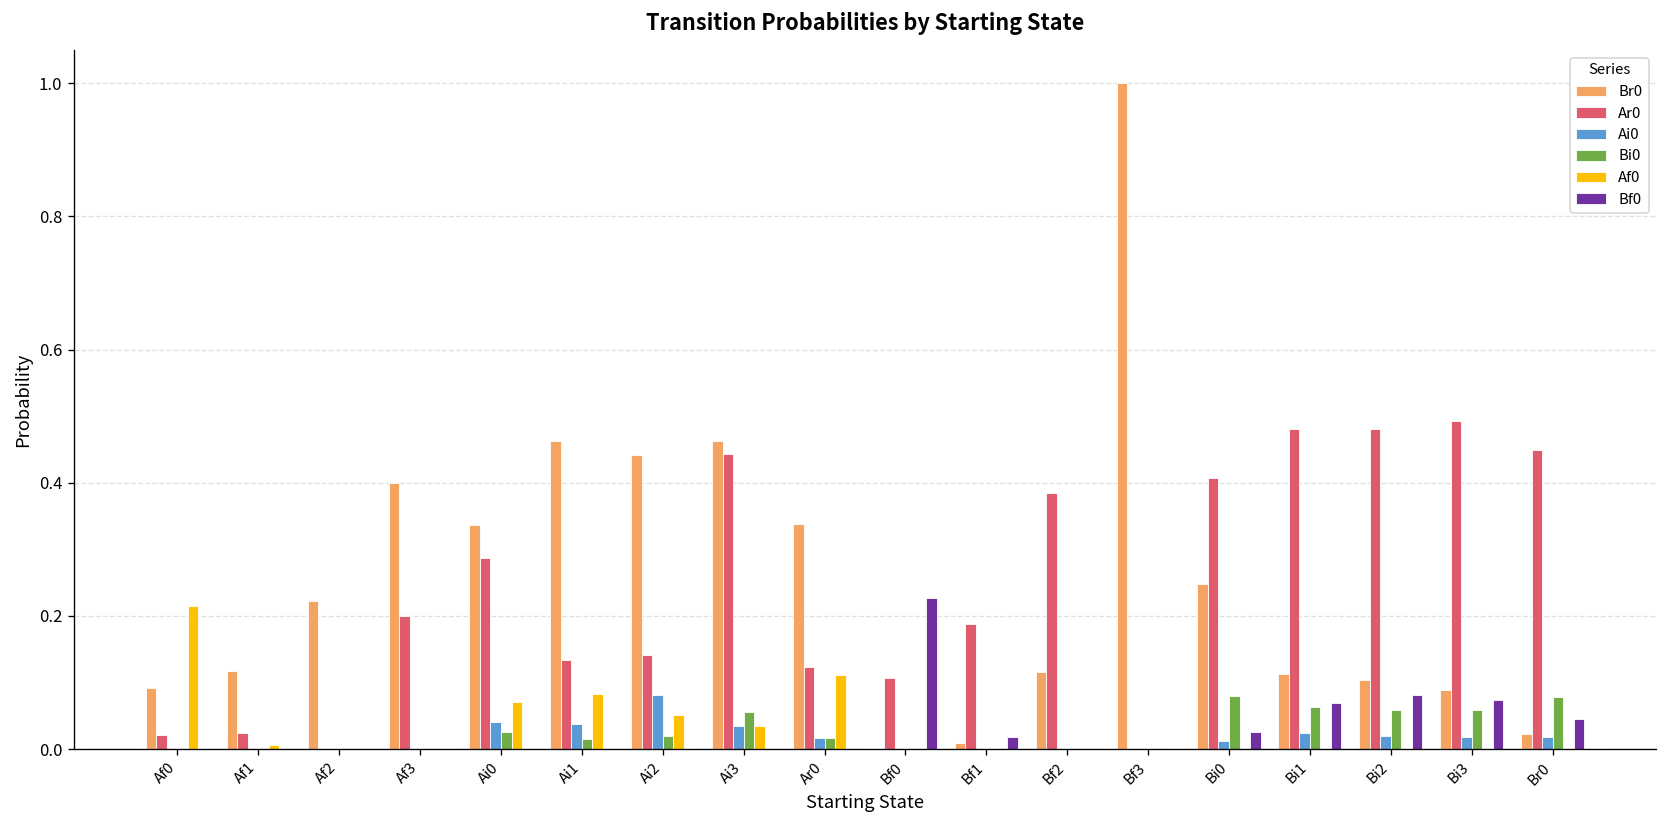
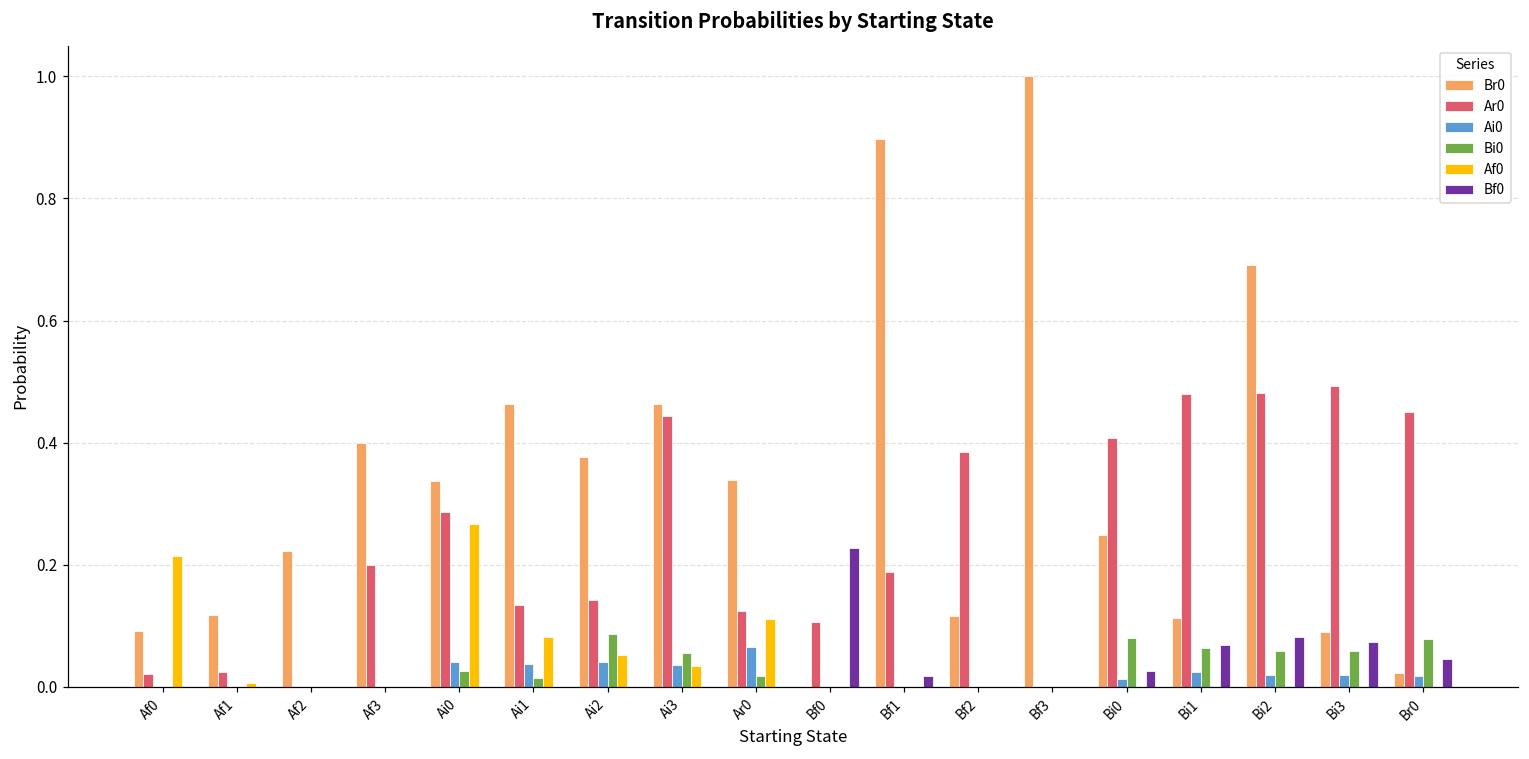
  {
    "Br0": {
      "Af0": 0.09,
      "Af1": 0.12,
      "Af2": 0.22,
      "Af3": 0.40,
      "Ai0": 0.34,
      "Ai1": 0.46,
-     "Ai2": 0.44,
+     "Ai2": 0.38,
      "Ai3": 0.46,
      "Ar0": 0.34,
      "Bf0": 0.00,
-     "Bf1": 0.01,
+     "Bf1": 0.90,
      "Bf2": 0.12,
      "Bf3": 1.00,
      "Bi0": 0.25,
      "Bi1": 0.11,
-     "Bi2": 0.10,
+     "Bi2": 0.69,
      "Bi3": 0.09,
      "Br0": 0.02
    },
    "Ar0": {
      "Af0": 0.02,
      "Af1": 0.02,
      "Af2": 0.00,
      "Af3": 0.20,
      "Ai0": 0.29,
      "Ai1": 0.13,
      "Ai2": 0.14,
      "Ai3": 0.44,
      "Ar0": 0.12,
      "Bf0": 0.11,
      "Bf1": 0.19,
      "Bf2": 0.38,
      "Bf3": 0.00,
      "Bi0": 0.41,
      "Bi1": 0.48,
      "Bi2": 0.48,
      "Bi3": 0.49,
      "Br0": 0.45
    },
    "Ai0": {
      "Af0": 0.00,
      "Af1": 0.00,
      "Af2": 0.00,
      "Af3": 0.00,
      "Ai0": 0.04,
      "Ai1": 0.04,
-     "Ai2": 0.08,
+     "Ai2": 0.04,
      "Ai3": 0.03,
-     "Ar0": 0.02,
+     "Ar0": 0.06,
      "Bf0": 0.00,
      "Bf1": 0.00,
      "Bf2": 0.00,
      "Bf3": 0.00,
      "Bi0": 0.01,
      "Bi1": 0.02,
      "Bi2": 0.02,
      "Bi3": 0.02,
      "Br0": 0.02
    },
    "Bi0": {
      "Af0": 0.00,
      "Af1": 0.00,
      "Af2": 0.00,
      "Af3": 0.00,
      "Ai0": 0.03,
      "Ai1": 0.01,
-     "Ai2": 0.02,
+     "Ai2": 0.09,
      "Ai3": 0.06,
      "Ar0": 0.02,
      "Bf0": 0.00,
      "Bf1": 0.00,
      "Bf2": 0.00,
      "Bf3": 0.00,
      "Bi0": 0.08,
      "Bi1": 0.06,
      "Bi2": 0.06,
      "Bi3": 0.06,
      "Br0": 0.08
    },
    "Af0": {
      "Af0": 0.21,
      "Af1": 0.01,
      "Af2": 0.00,
      "Af3": 0.00,
-     "Ai0": 0.07,
+     "Ai0": 0.27,
      "Ai1": 0.08,
      "Ai2": 0.05,
      "Ai3": 0.03,
      "Ar0": 0.11,
      "Bf0": 0.00,
      "Bf1": 0.00,
      "Bf2": 0.00,
      "Bf3": 0.00,
      "Bi0": 0.00,
      "Bi1": 0.00,
      "Bi2": 0.00,
      "Bi3": 0.00,
      "Br0": 0.00
    },
    "Bf0": {
      "Af0": 0.00,
      "Af1": 0.00,
      "Af2": 0.00,
      "Af3": 0.00,
      "Ai0": 0.00,
      "Ai1": 0.00,
      "Ai2": 0.00,
      "Ai3": 0.00,
      "Ar0": 0.00,
      "Bf0": 0.23,
      "Bf1": 0.02,
      "Bf2": 0.00,
      "Bf3": 0.00,
      "Bi0": 0.03,
      "Bi1": 0.07,
      "Bi2": 0.08,
      "Bi3": 0.07,
      "Br0": 0.04
    }
  }
